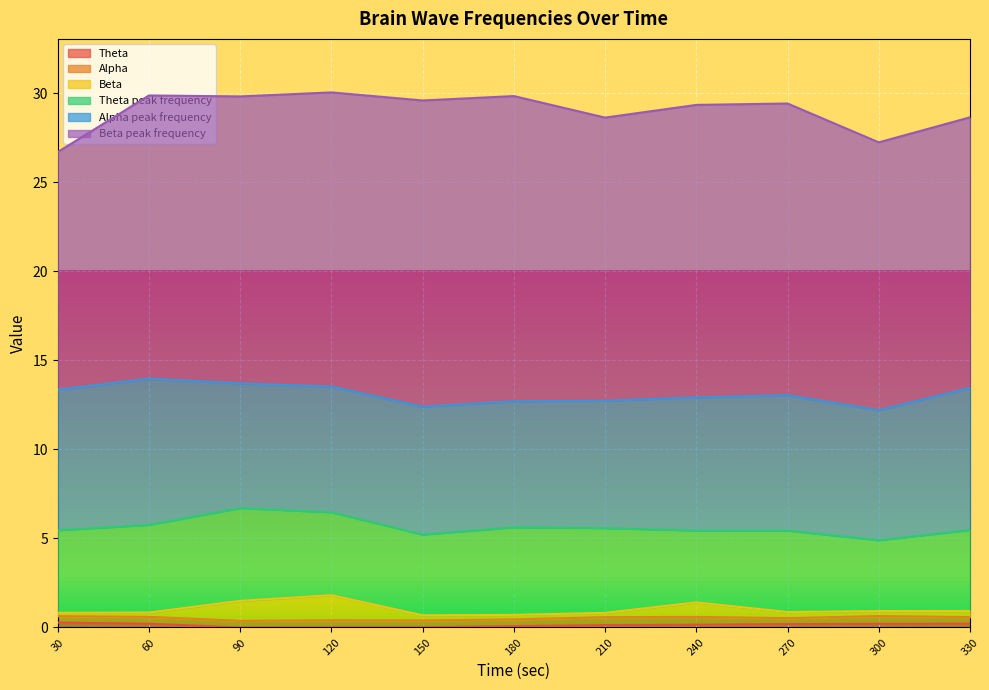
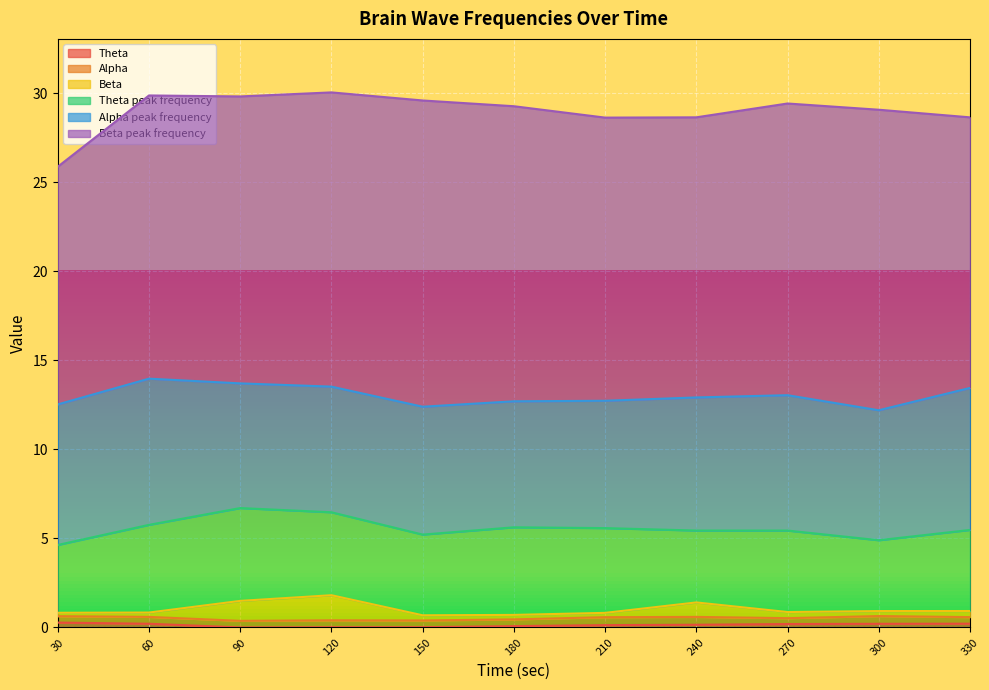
  {
    "Beta": {
      "30": 0.2,
      "60": 0.2,
      "90": 1.1,
      "120": 1.4,
      "150": 0.3,
      "180": 0.3,
      "210": 0.2,
      "240": 0.8,
      "270": 0.3,
      "300": 0.3,
      "330": 0.3
    },
    "Theta peak frequency": {
-     "30": 4.6,
+     "30": 3.8,
      "60": 4.9,
      "90": 5.2,
      "120": 4.7,
      "150": 4.5,
      "180": 4.9,
      "210": 4.8,
      "240": 4.0,
      "270": 4.6,
      "300": 4.0,
      "330": 4.6
    },
    "Alpha peak frequency": {
      "30": 7.9,
      "60": 8.2,
      "90": 7.0,
      "120": 7.1,
      "150": 7.2,
      "180": 7.1,
      "210": 7.1,
      "240": 7.5,
      "270": 7.6,
      "300": 7.3,
      "330": 8.0
    },
    "Beta peak frequency": {
      "30": 13.3,
      "90": 16.1,
      "120": 16.5,
      "150": 17.2,
-     "180": 17.1,
+     "180": 16.6,
      "210": 15.9,
-     "240": 16.4,
+     "240": 15.7,
      "270": 16.4,
-     "300": 15.0,
+     "300": 16.9,
      "330": 15.2
    }
  }
